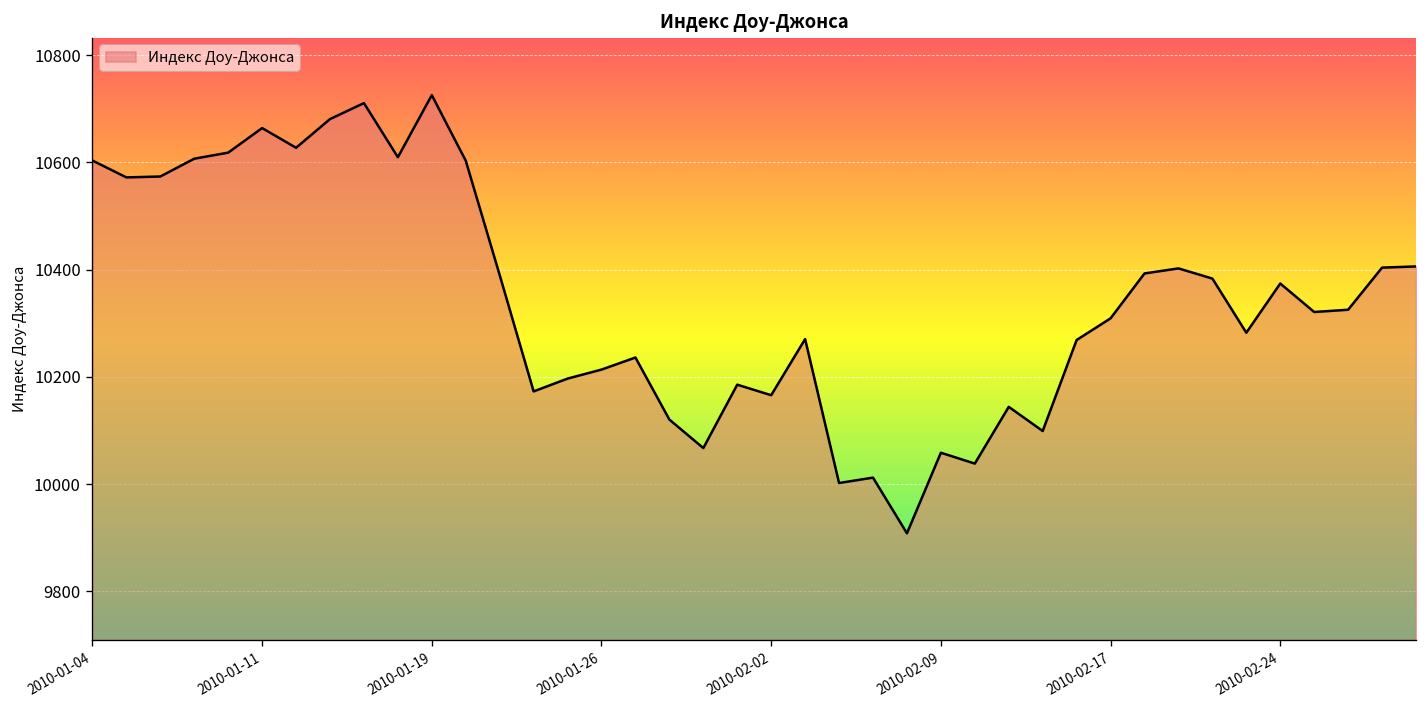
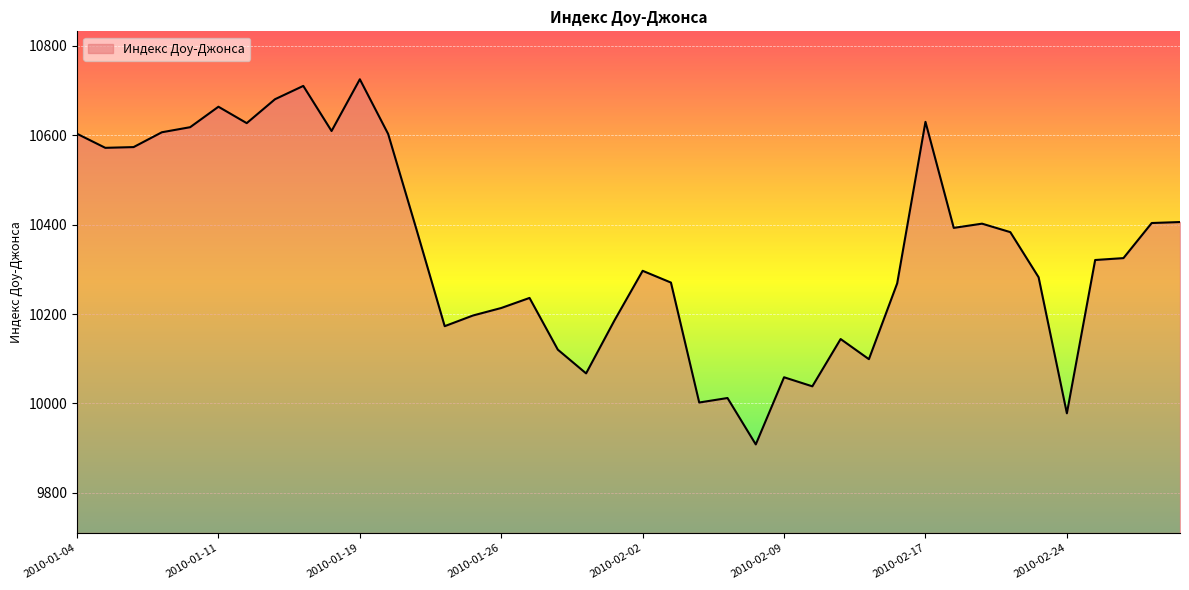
  {
    "2010-01-04": 10600,
    "2010-01-11": 10660,
    "2010-01-19": 10730,
    "2010-01-26": 10210,
-   "2010-02-02": 10170,
+   "2010-02-02": 10300,
    "2010-02-09": 10060,
-   "2010-02-17": 10310,
-   "2010-02-24": 10370
+   "2010-02-17": 10630,
+   "2010-02-24": 9980
  }
